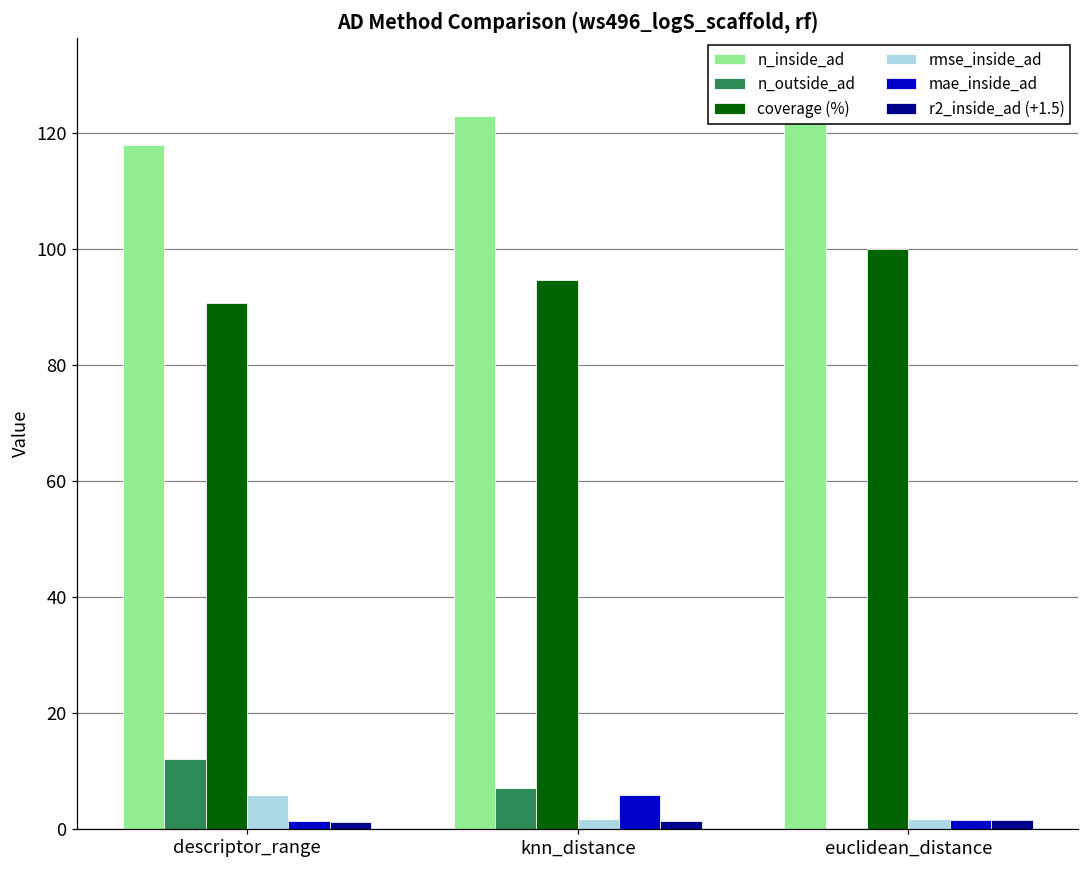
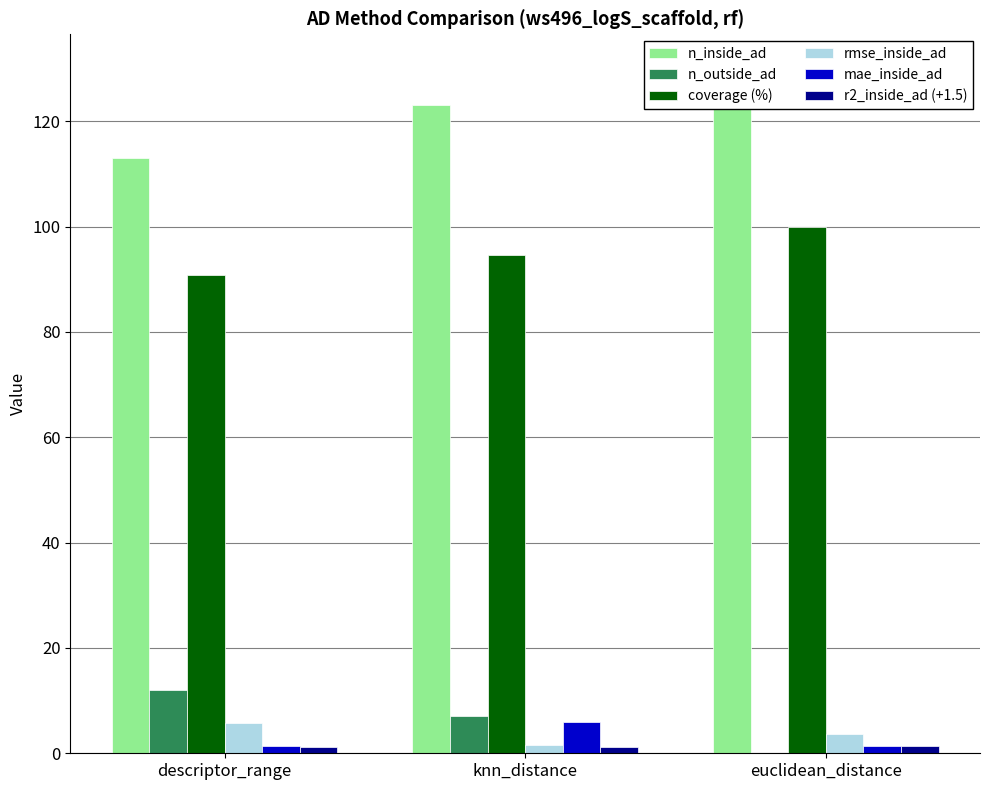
  {
    "n_inside_ad": {
-     "descriptor_range": 118,
+     "descriptor_range": 113,
      "knn_distance": 123
    },
    "n_outside_ad": {
      "descriptor_range": 12,
      "knn_distance": 7,
      "euclidean_distance": 0
    },
    "coverage (%)": {
      "descriptor_range": 91,
      "knn_distance": 95,
      "euclidean_distance": 100
    },
    "rmse_inside_ad": {
      "descriptor_range": 6,
      "knn_distance": 2,
-     "euclidean_distance": 2
+     "euclidean_distance": 4
    },
    "mae_inside_ad": {
      "descriptor_range": 1,
      "knn_distance": 6,
      "euclidean_distance": 1
    },
    "r2_inside_ad (+1.5)": {
      "descriptor_range": 1,
      "knn_distance": 1,
      "euclidean_distance": 1
    }
  }
